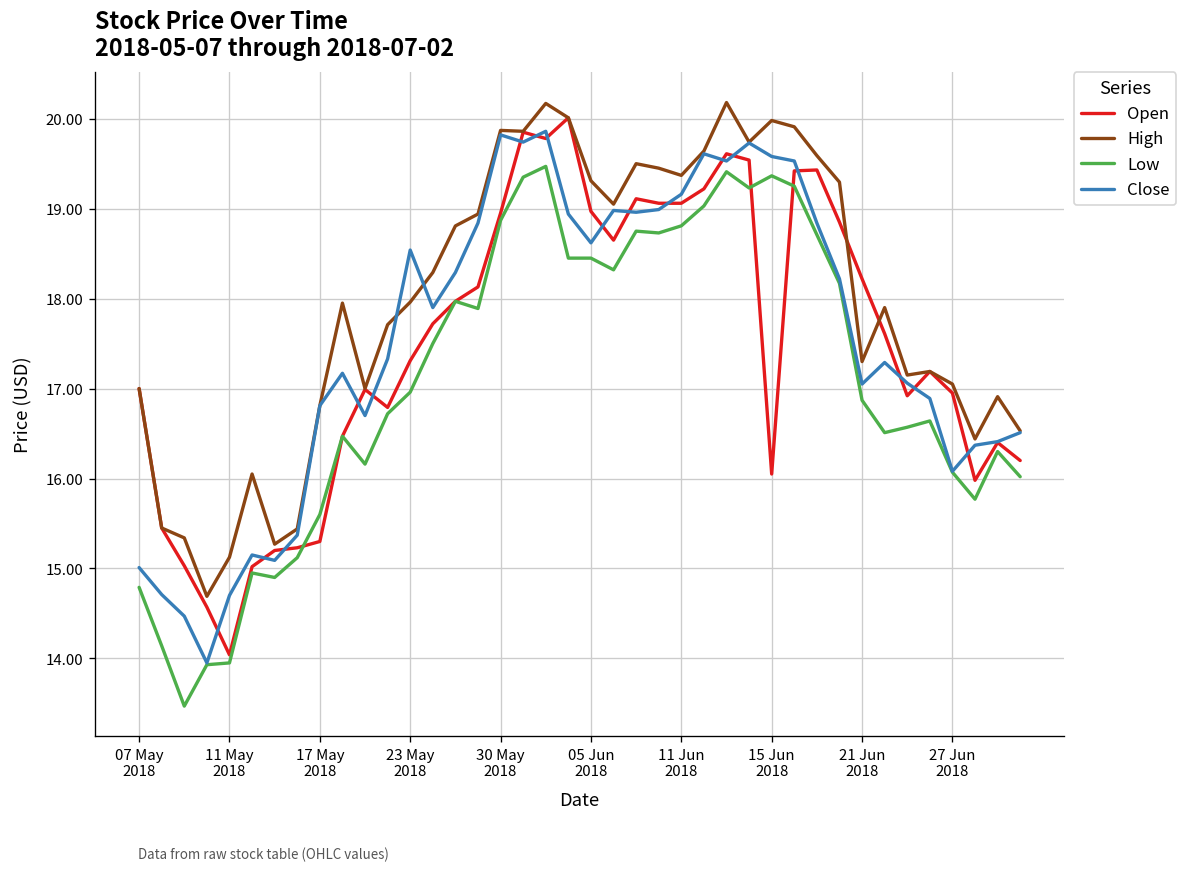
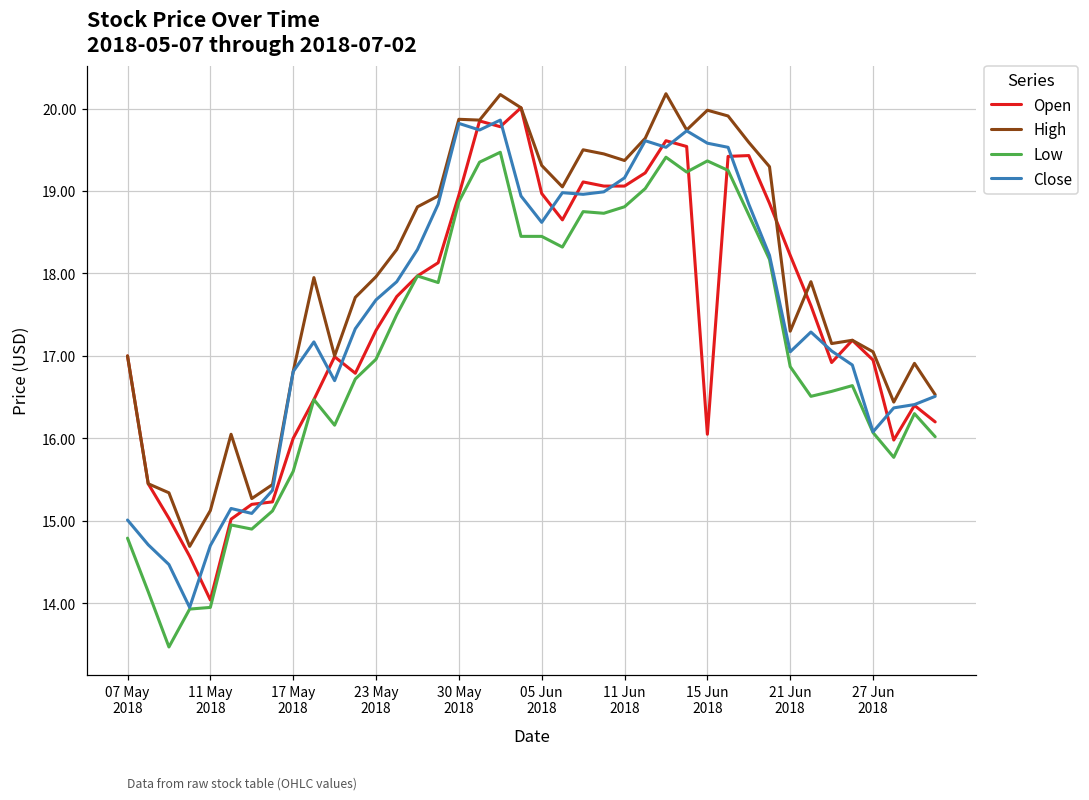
  {
    "Open": {
      "11 May 2018": 14.0,
-     "17 May 2018": 15.3,
+     "17 May 2018": 16.0,
      "23 May 2018": 17.3,
      "30 May 2018": 19.0,
      "05 Jun 2018": 19.0,
      "11 Jun 2018": 19.1,
      "15 Jun 2018": 16.1,
      "21 Jun 2018": 18.2,
      "27 Jun 2018": 17.0
    },
    "High": {
      "11 May 2018": 15.1,
      "23 May 2018": 18.0,
      "30 May 2018": 19.9,
      "05 Jun 2018": 19.3,
      "11 Jun 2018": 19.4,
      "15 Jun 2018": 20.0,
      "21 Jun 2018": 17.3,
      "27 Jun 2018": 17.1
    },
    "Low": {
      "07 May 2018": 14.8,
      "11 May 2018": 14.0,
      "17 May 2018": 15.6,
      "23 May 2018": 17.0,
      "30 May 2018": 18.9,
      "05 Jun 2018": 18.5,
      "11 Jun 2018": 18.8,
      "15 Jun 2018": 19.4,
      "21 Jun 2018": 16.9
    },
    "Close": {
      "07 May 2018": 15.0,
      "11 May 2018": 14.7,
-     "23 May 2018": 18.5,
+     "23 May 2018": 17.7,
      "30 May 2018": 19.8,
      "05 Jun 2018": 18.6,
      "11 Jun 2018": 19.2,
      "15 Jun 2018": 19.6,
      "21 Jun 2018": 17.1
    }
  }
